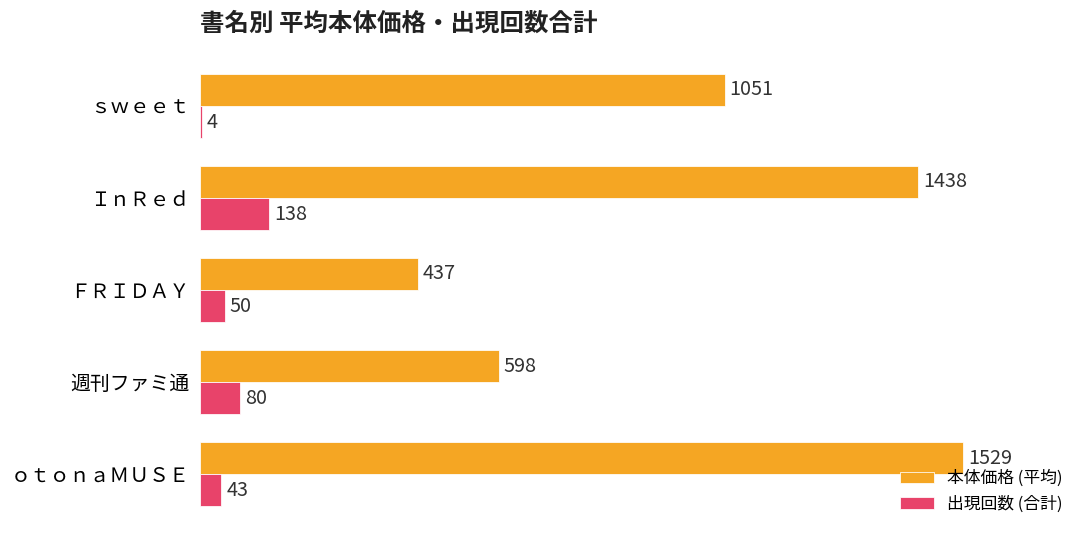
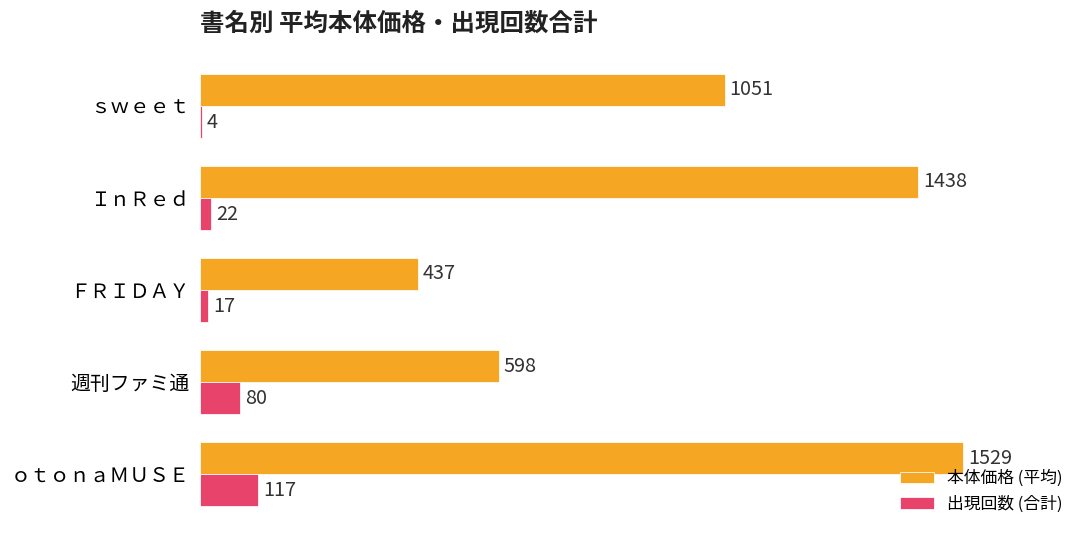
  {
    "本体価格 (平均)": {
      "ｓｗｅｅｔ": 1051,
      "ＩｎＲｅｄ": 1438,
      "ＦＲＩＤＡＹ": 437,
      "週刊ファミ通": 598,
      "ｏｔｏｎａＭＵＳＥ": 1529
    },
    "出現回数 (合計)": {
      "ｓｗｅｅｔ": 4,
-     "ＩｎＲｅｄ": 138,
-     "ＦＲＩＤＡＹ": 50,
+     "ＩｎＲｅｄ": 22,
+     "ＦＲＩＤＡＹ": 17,
      "週刊ファミ通": 80,
-     "ｏｔｏｎａＭＵＳＥ": 43
+     "ｏｔｏｎａＭＵＳＥ": 117
    }
  }
